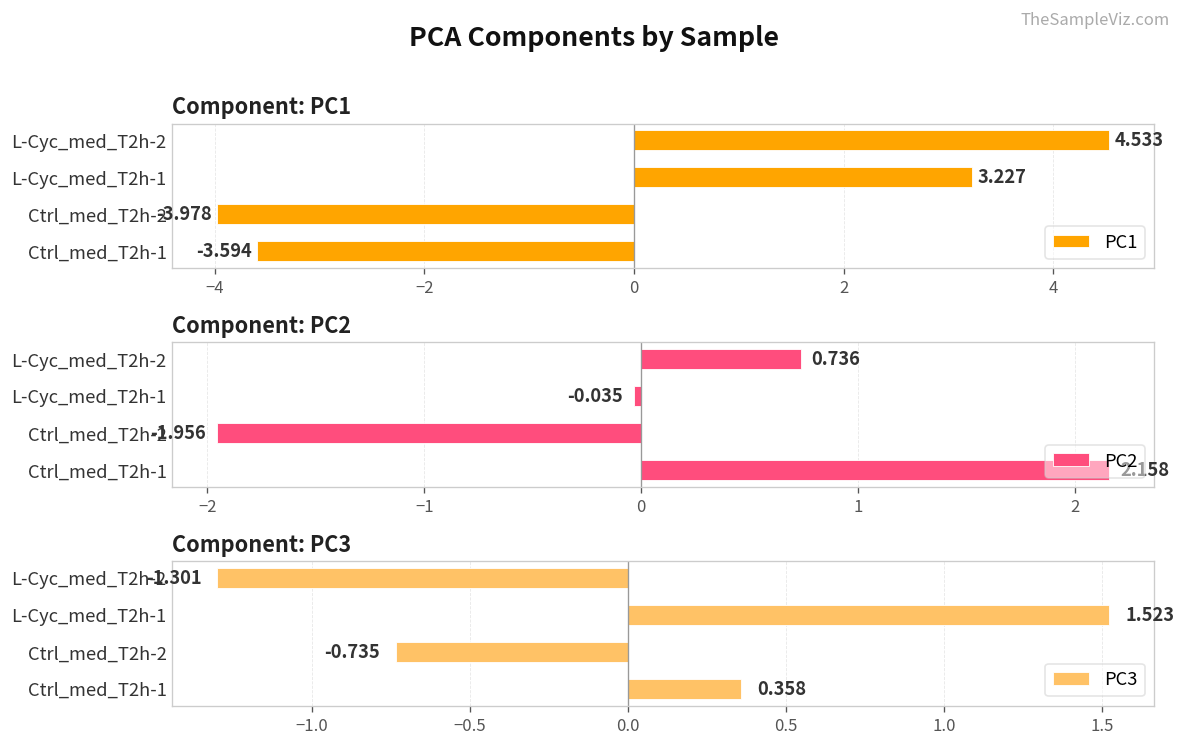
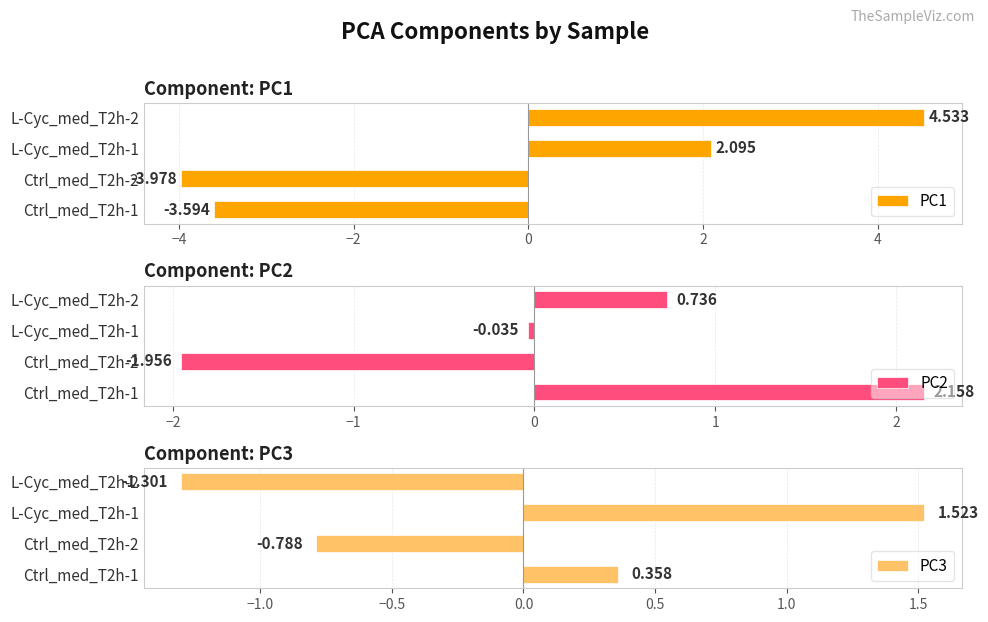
  {
    "Component: PC1": {
      "L-Cyc_med_T2h-2": 4.533,
-     "L-Cyc_med_T2h-1": 3.227,
+     "L-Cyc_med_T2h-1": 2.095,
      "Ctrl_med_T2h-2": -3.978,
      "Ctrl_med_T2h-1": -3.594
    },
    "Component: PC2": {
      "L-Cyc_med_T2h-2": 0.736,
      "L-Cyc_med_T2h-1": -0.035,
      "Ctrl_med_T2h-2": -1.956
    },
    "Component: PC3": {
      "L-Cyc_med_T2h-2": -1.301,
      "L-Cyc_med_T2h-1": 1.523,
-     "Ctrl_med_T2h-2": -0.735,
+     "Ctrl_med_T2h-2": -0.788,
      "Ctrl_med_T2h-1": 0.358
    }
  }
